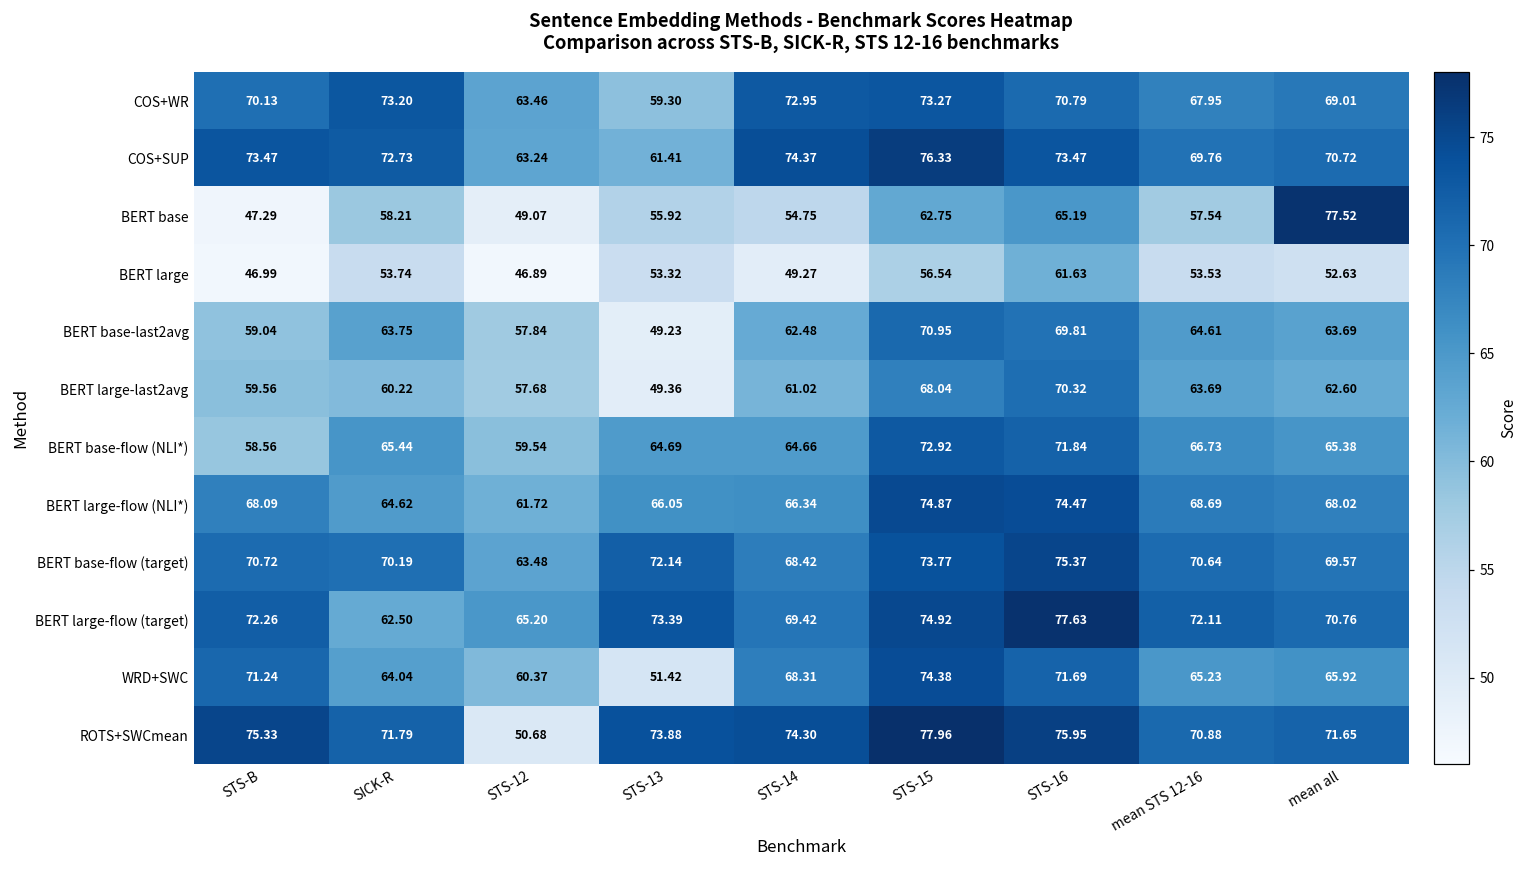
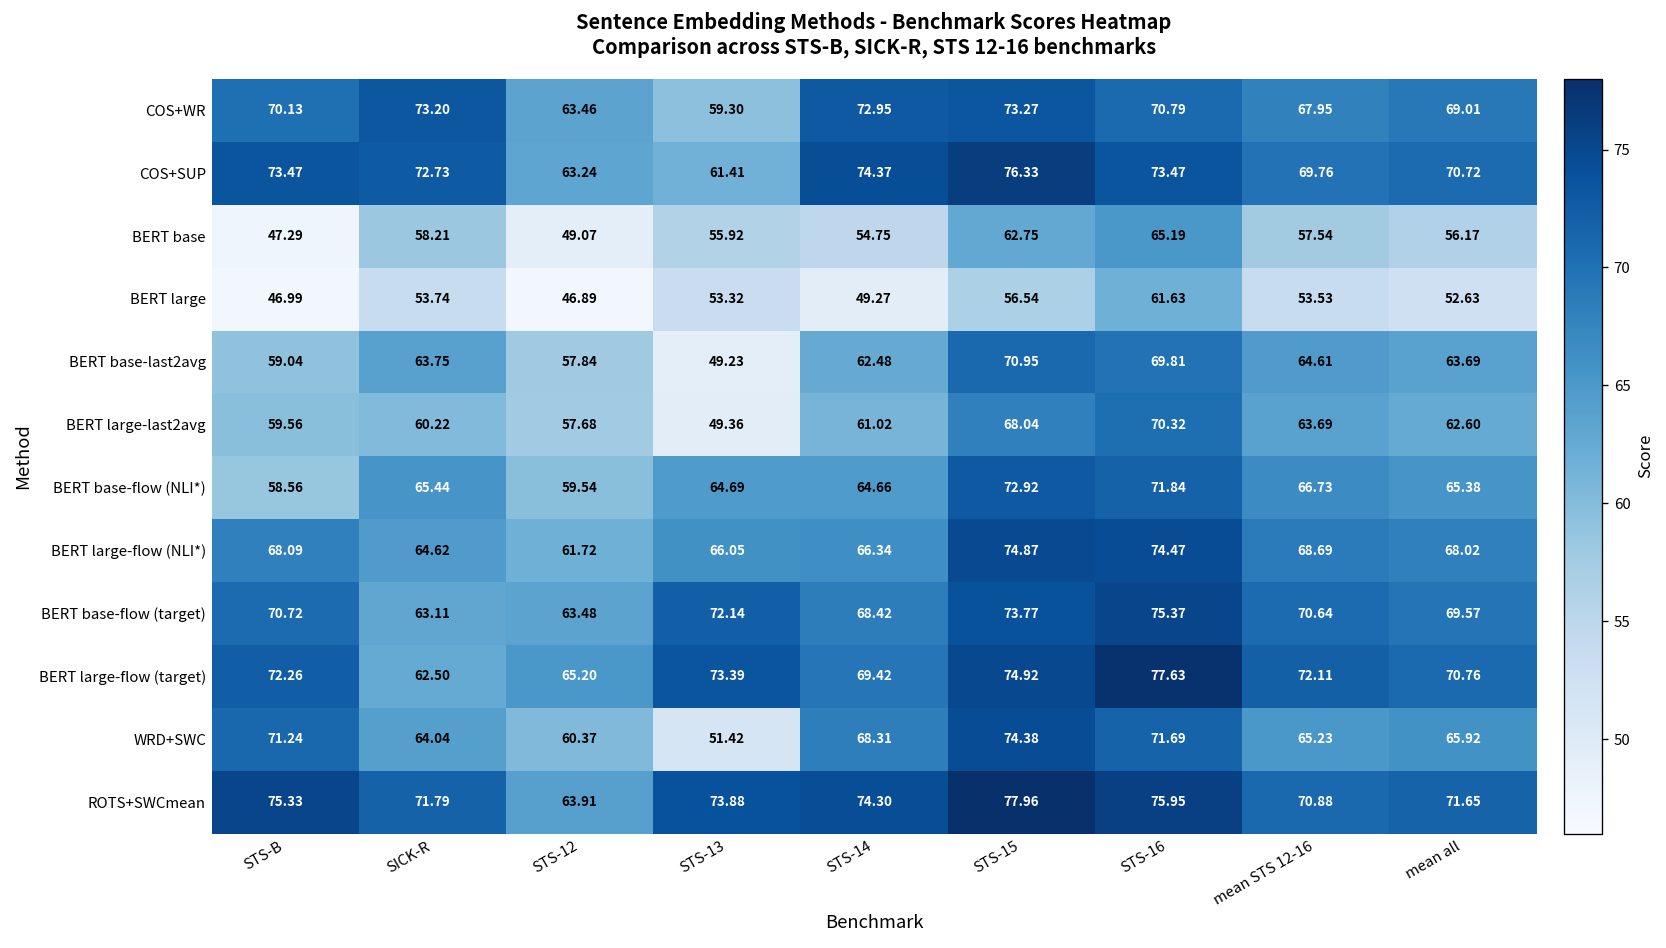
  {
    "COS+WR": {
      "STS-B": 70.13,
      "SICK-R": 73.20,
      "STS-12": 63.46,
      "STS-13": 59.30,
      "STS-14": 72.95,
      "STS-15": 73.27,
      "STS-16": 70.79,
      "mean STS 12-16": 67.95,
      "mean all": 69.01
    },
    "COS+SUP": {
      "STS-B": 73.47,
      "SICK-R": 72.73,
      "STS-12": 63.24,
      "STS-13": 61.41,
      "STS-14": 74.37,
      "STS-15": 76.33,
      "STS-16": 73.47,
      "mean STS 12-16": 69.76,
      "mean all": 70.72
    },
    "BERT base": {
      "STS-B": 47.29,
      "SICK-R": 58.21,
      "STS-12": 49.07,
      "STS-13": 55.92,
      "STS-14": 54.75,
      "STS-15": 62.75,
      "STS-16": 65.19,
      "mean STS 12-16": 57.54,
-     "mean all": 77.52
+     "mean all": 56.17
    },
    "BERT large": {
      "STS-B": 46.99,
      "SICK-R": 53.74,
      "STS-12": 46.89,
      "STS-13": 53.32,
      "STS-14": 49.27,
      "STS-15": 56.54,
      "STS-16": 61.63,
      "mean STS 12-16": 53.53,
      "mean all": 52.63
    },
    "BERT base-last2avg": {
      "STS-B": 59.04,
      "SICK-R": 63.75,
      "STS-12": 57.84,
      "STS-13": 49.23,
      "STS-14": 62.48,
      "STS-15": 70.95,
      "STS-16": 69.81,
      "mean STS 12-16": 64.61,
      "mean all": 63.69
    },
    "BERT large-last2avg": {
      "STS-B": 59.56,
      "SICK-R": 60.22,
      "STS-12": 57.68,
      "STS-13": 49.36,
      "STS-14": 61.02,
      "STS-15": 68.04,
      "STS-16": 70.32,
      "mean STS 12-16": 63.69,
      "mean all": 62.60
    },
    "BERT base-flow (NLI*)": {
      "STS-B": 58.56,
      "SICK-R": 65.44,
      "STS-12": 59.54,
      "STS-13": 64.69,
      "STS-14": 64.66,
      "STS-15": 72.92,
      "STS-16": 71.84,
      "mean STS 12-16": 66.73,
      "mean all": 65.38
    },
    "BERT large-flow (NLI*)": {
      "STS-B": 68.09,
      "SICK-R": 64.62,
      "STS-12": 61.72,
      "STS-13": 66.05,
      "STS-14": 66.34,
      "STS-15": 74.87,
      "STS-16": 74.47,
      "mean STS 12-16": 68.69,
      "mean all": 68.02
    },
    "BERT base-flow (target)": {
      "STS-B": 70.72,
-     "SICK-R": 70.19,
+     "SICK-R": 63.11,
      "STS-12": 63.48,
      "STS-13": 72.14,
      "STS-14": 68.42,
      "STS-15": 73.77,
      "STS-16": 75.37,
      "mean STS 12-16": 70.64,
      "mean all": 69.57
    },
    "BERT large-flow (target)": {
      "STS-B": 72.26,
      "SICK-R": 62.50,
      "STS-12": 65.20,
      "STS-13": 73.39,
      "STS-14": 69.42,
      "STS-15": 74.92,
      "STS-16": 77.63,
      "mean STS 12-16": 72.11,
      "mean all": 70.76
    },
    "WRD+SWC": {
      "STS-B": 71.24,
      "SICK-R": 64.04,
      "STS-12": 60.37,
      "STS-13": 51.42,
      "STS-14": 68.31,
      "STS-15": 74.38,
      "STS-16": 71.69,
      "mean STS 12-16": 65.23,
      "mean all": 65.92
    },
    "ROTS+SWCmean": {
      "STS-B": 75.33,
      "SICK-R": 71.79,
-     "STS-12": 50.68,
+     "STS-12": 63.91,
      "STS-13": 73.88,
      "STS-14": 74.30,
      "STS-15": 77.96,
      "STS-16": 75.95,
      "mean STS 12-16": 70.88,
      "mean all": 71.65
    }
  }
